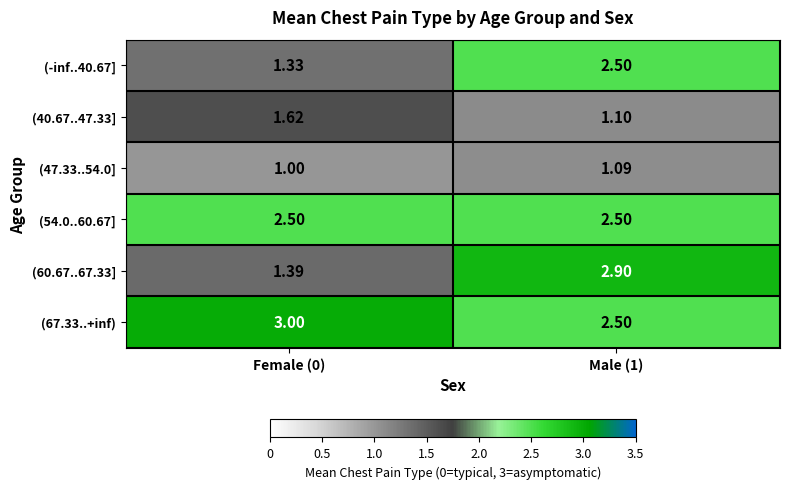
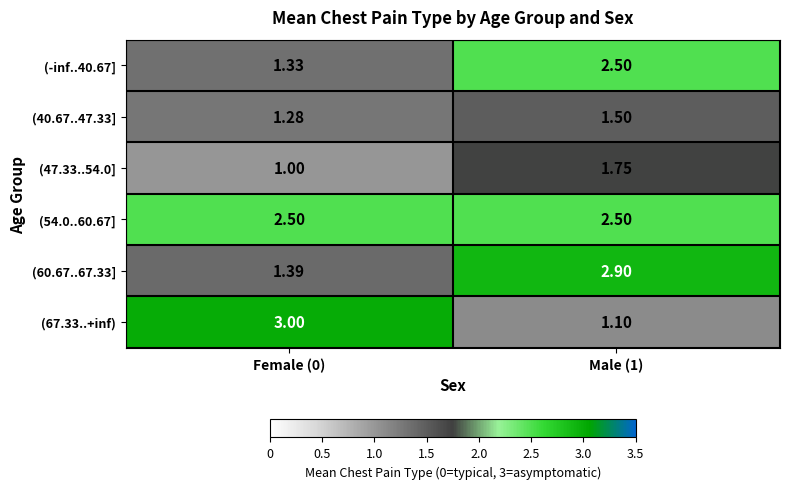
  {
    "(-inf..40.67]": {
      "Female (0)": 1.33,
      "Male (1)": 2.50
    },
    "(40.67..47.33]": {
-     "Female (0)": 1.62,
-     "Male (1)": 1.10
+     "Female (0)": 1.28,
+     "Male (1)": 1.50
    },
    "(47.33..54.0]": {
      "Female (0)": 1.00,
-     "Male (1)": 1.09
+     "Male (1)": 1.75
    },
    "(54.0..60.67]": {
      "Female (0)": 2.50,
      "Male (1)": 2.50
    },
    "(60.67..67.33]": {
      "Female (0)": 1.39,
      "Male (1)": 2.90
    },
    "(67.33..+inf)": {
      "Female (0)": 3.00,
-     "Male (1)": 2.50
+     "Male (1)": 1.10
    }
  }
